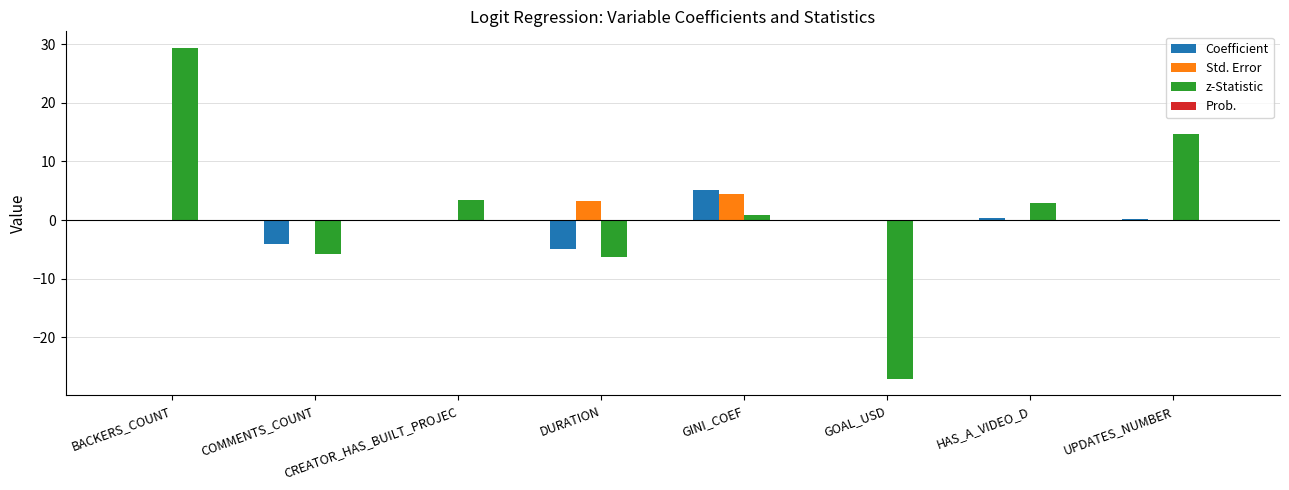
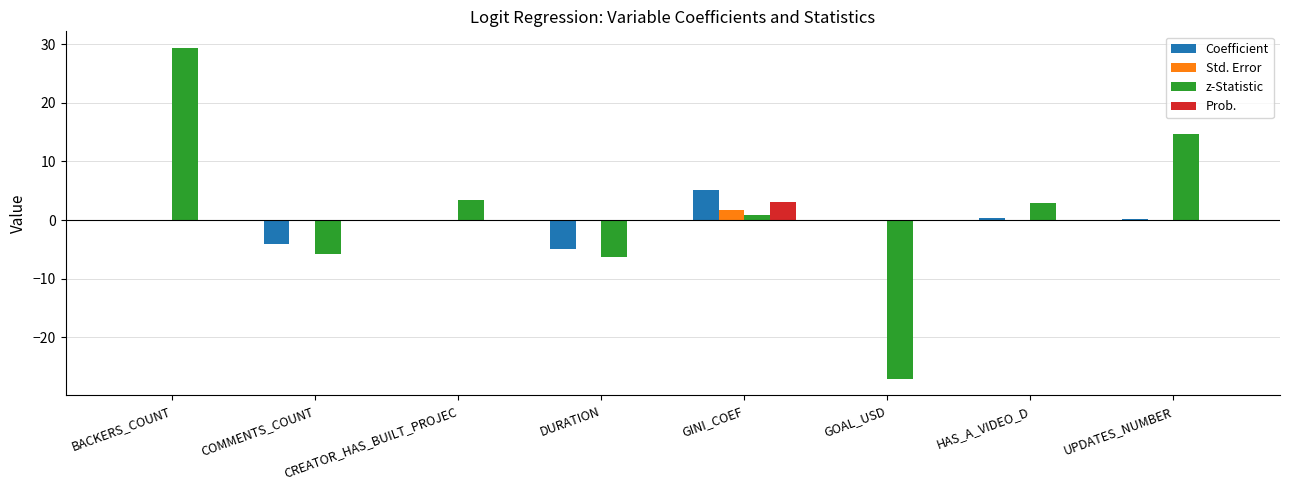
  {
    "Coefficient": {
      "COMMENTS_COUNT": -4,
      "DURATION": -5,
      "GINI_COEF": 5
    },
    "Std. Error": {
-     "DURATION": 3,
-     "GINI_COEF": 4
+     "DURATION": 0,
+     "GINI_COEF": 2
    },
    "z-Statistic": {
      "BACKERS_COUNT": 29,
      "COMMENTS_COUNT": -6,
      "CREATOR_HAS_BUILT_PROJEC": 3,
      "DURATION": -6,
      "GINI_COEF": 1,
      "GOAL_USD": -27,
      "HAS_A_VIDEO_D": 3,
      "UPDATES_NUMBER": 15
    },
    "Prob.": {
      "BACKERS_COUNT": 0,
      "COMMENTS_COUNT": 0,
      "DURATION": 0,
-     "GINI_COEF": 0,
+     "GINI_COEF": 3,
      "GOAL_USD": 0,
      "UPDATES_NUMBER": 0
    }
  }
